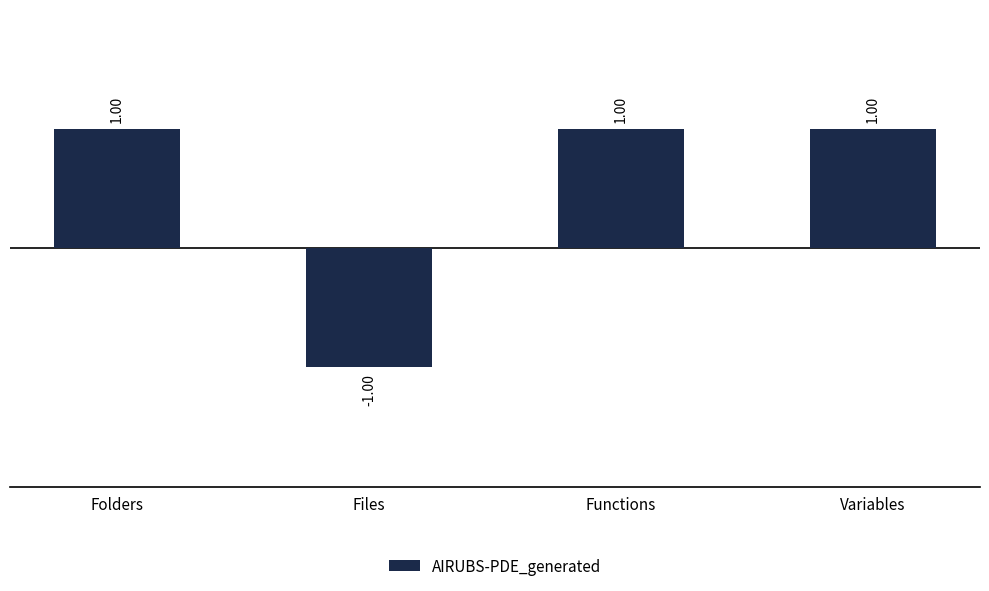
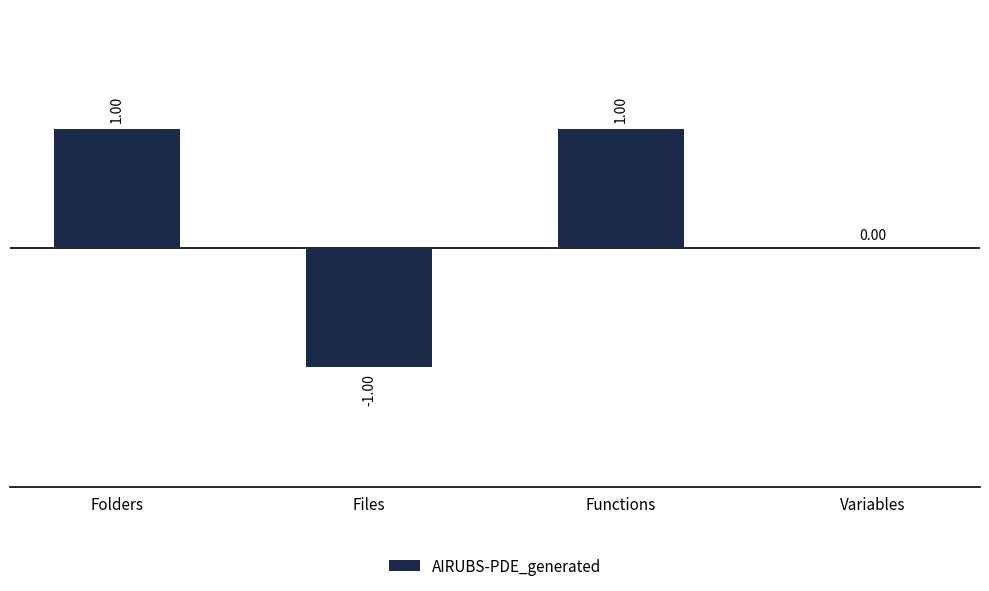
  {
    "Folders": 1.00,
    "Files": -1.00,
    "Functions": 1.00,
-   "Variables": 1.00
+   "Variables": 0.00
  }
